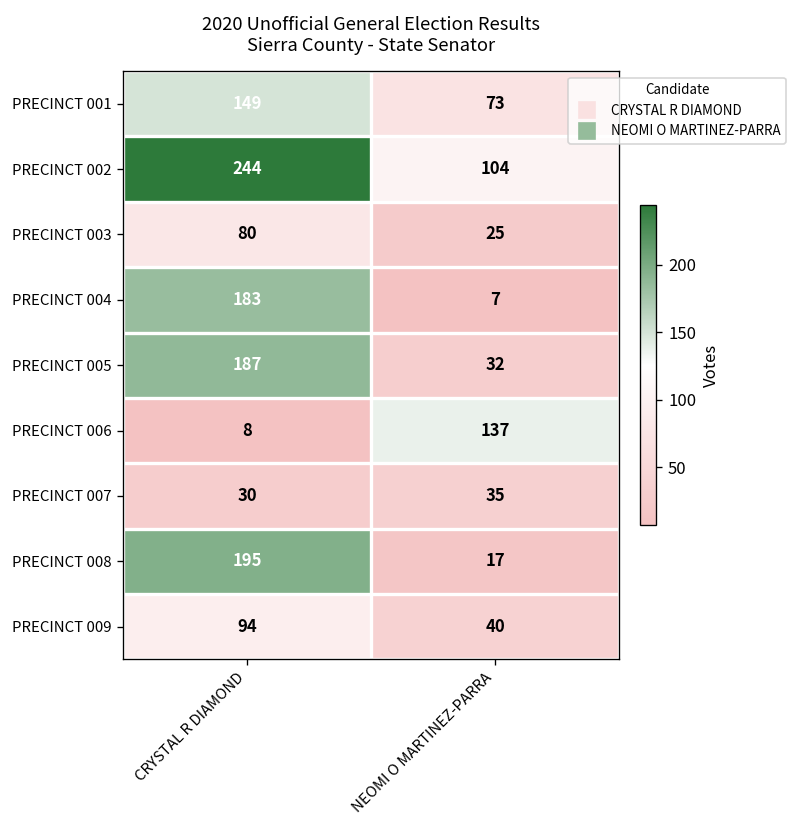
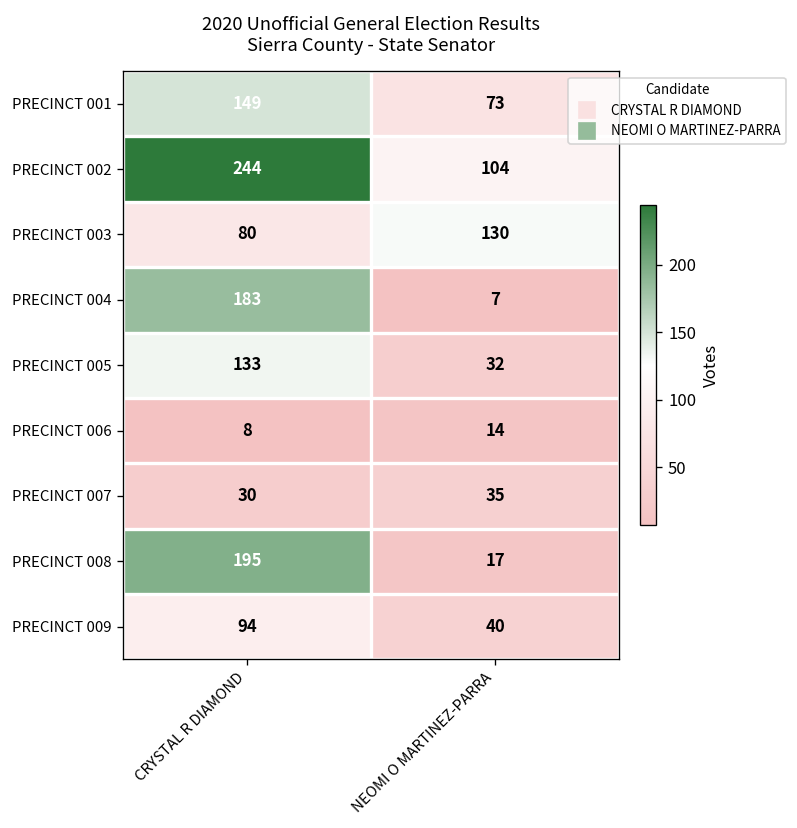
  {
    "PRECINCT 001": {
      "NEOMI O MARTINEZ-PARRA": 73
    },
    "PRECINCT 002": {
      "CRYSTAL R DIAMOND": 244,
      "NEOMI O MARTINEZ-PARRA": 104
    },
    "PRECINCT 003": {
      "CRYSTAL R DIAMOND": 80,
-     "NEOMI O MARTINEZ-PARRA": 25
+     "NEOMI O MARTINEZ-PARRA": 130
    },
    "PRECINCT 004": {
      "CRYSTAL R DIAMOND": 183,
      "NEOMI O MARTINEZ-PARRA": 7
    },
    "PRECINCT 005": {
-     "CRYSTAL R DIAMOND": 187,
+     "CRYSTAL R DIAMOND": 133,
      "NEOMI O MARTINEZ-PARRA": 32
    },
    "PRECINCT 006": {
      "CRYSTAL R DIAMOND": 8,
-     "NEOMI O MARTINEZ-PARRA": 137
+     "NEOMI O MARTINEZ-PARRA": 14
    },
    "PRECINCT 007": {
      "CRYSTAL R DIAMOND": 30,
      "NEOMI O MARTINEZ-PARRA": 35
    },
    "PRECINCT 008": {
      "CRYSTAL R DIAMOND": 195,
      "NEOMI O MARTINEZ-PARRA": 17
    },
    "PRECINCT 009": {
      "CRYSTAL R DIAMOND": 94,
      "NEOMI O MARTINEZ-PARRA": 40
    }
  }
